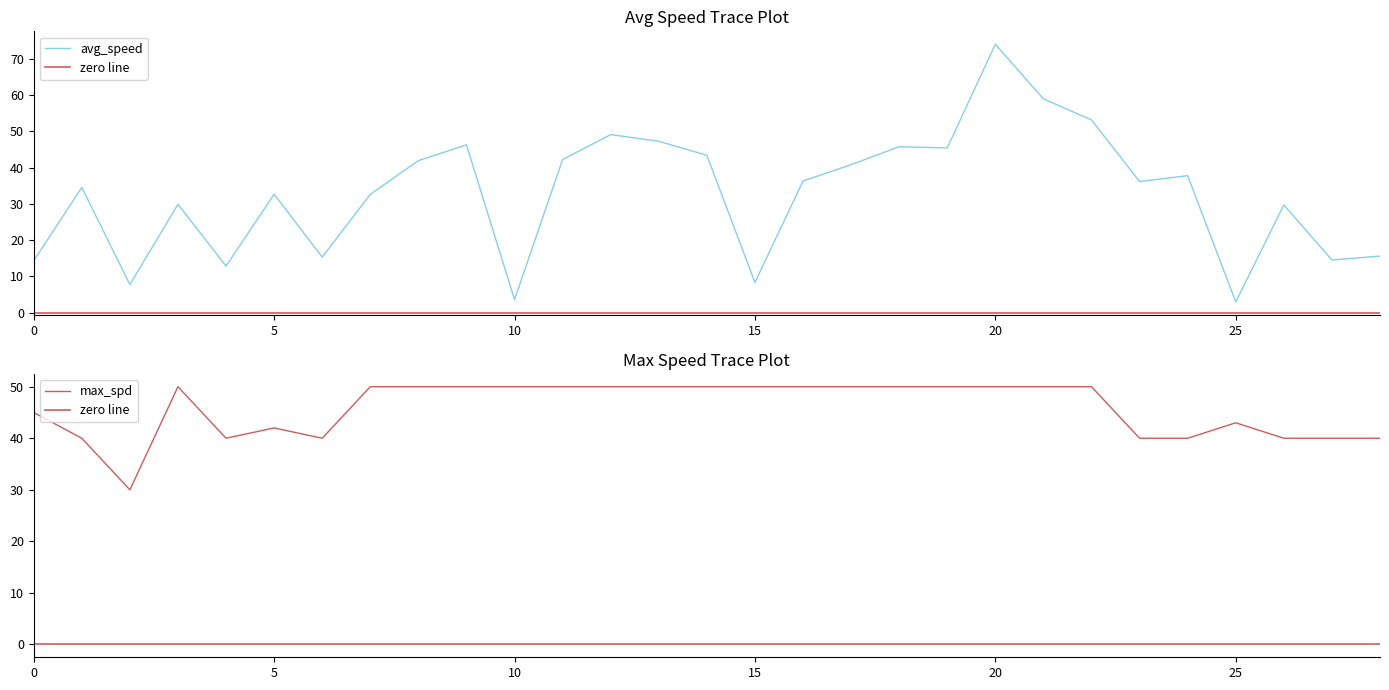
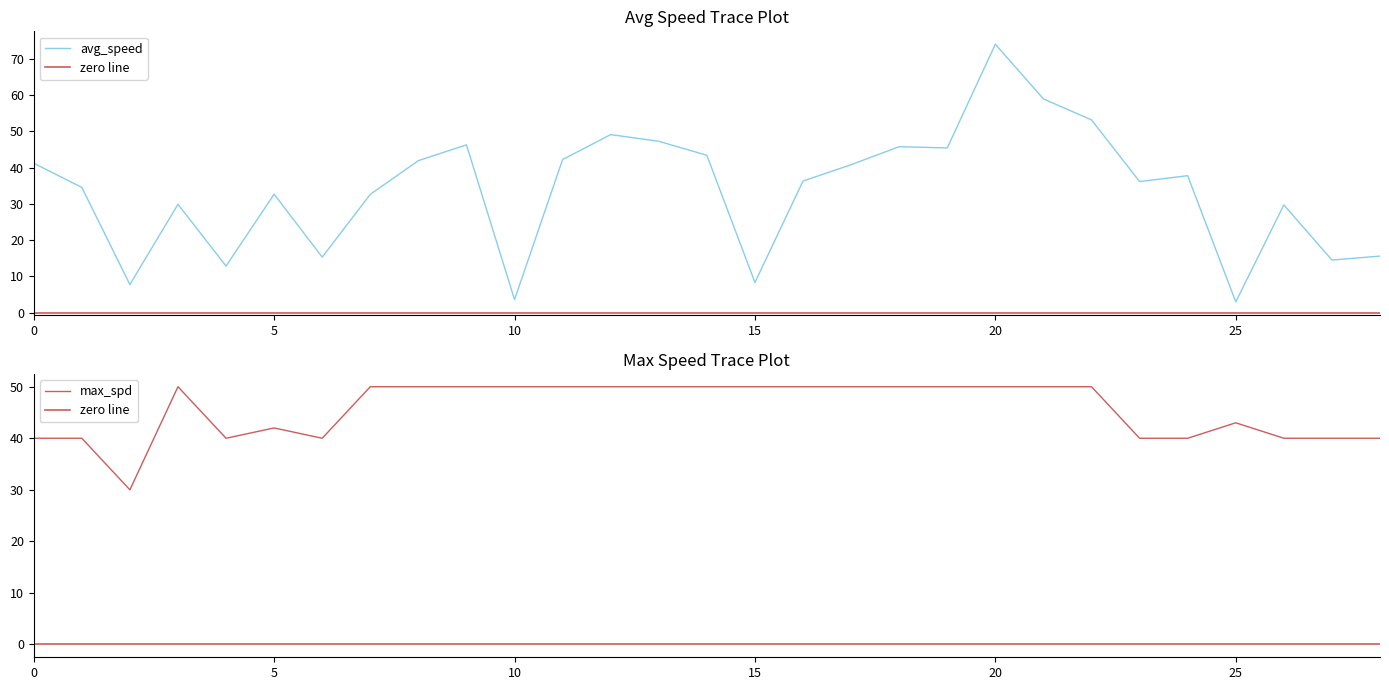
  {
    "Avg Speed Trace Plot": {
-     "0": 14,
+     "0": 41,
      "5": 33,
      "10": 4,
      "15": 8,
      "20": 74,
      "25": 3
    },
    "Max Speed Trace Plot": {
-     "0": 45,
+     "0": 40,
      "5": 42,
      "10": 50,
      "15": 50,
      "20": 50,
      "25": 43
    }
  }
